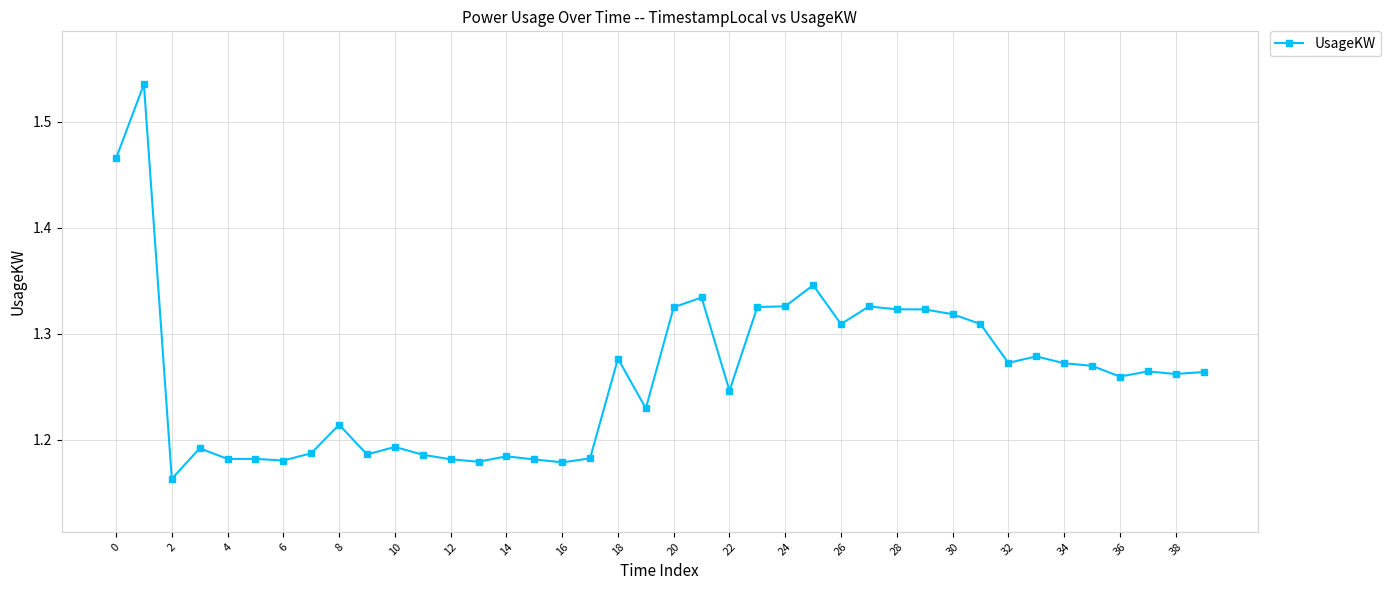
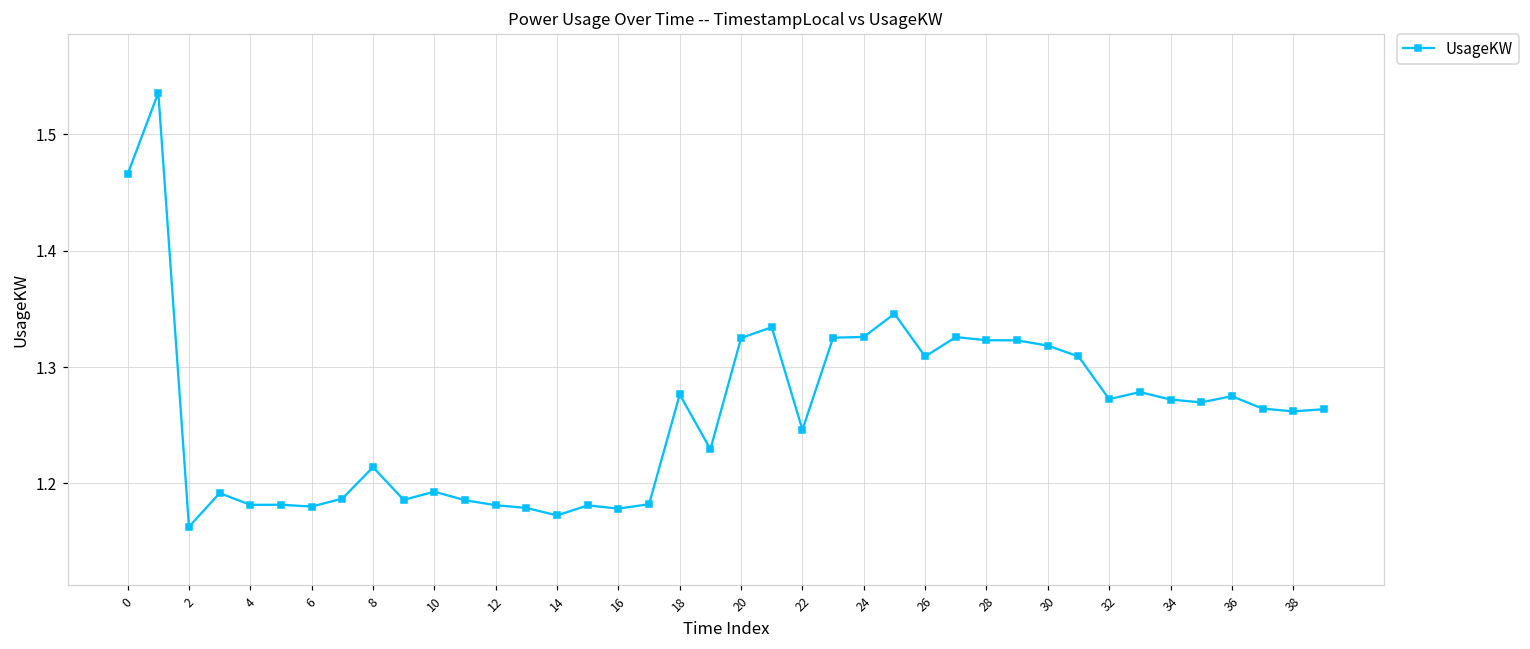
  {
    "0": 1.466,
    "2": 1.163,
    "4": 1.182,
    "6": 1.180,
    "8": 1.214,
    "10": 1.193,
    "12": 1.181,
-   "14": 1.184,
+   "14": 1.173,
    "16": 1.178,
    "18": 1.276,
    "20": 1.325,
    "22": 1.246,
    "24": 1.326,
    "26": 1.309,
    "28": 1.323,
    "30": 1.318,
    "32": 1.272,
    "34": 1.272,
-   "36": 1.259,
+   "36": 1.275,
    "38": 1.262
  }
